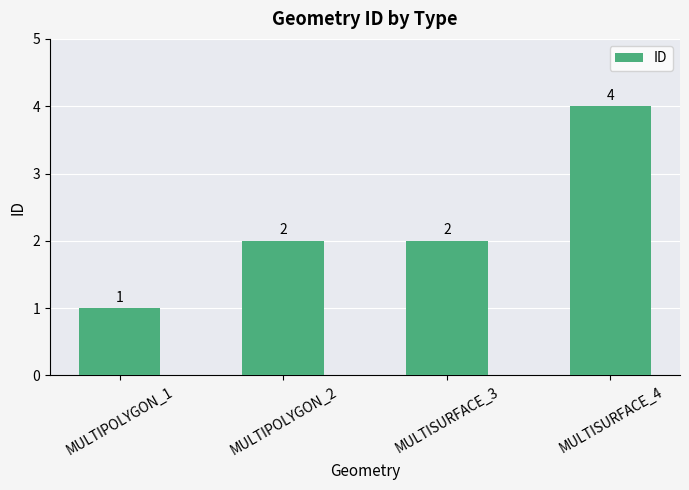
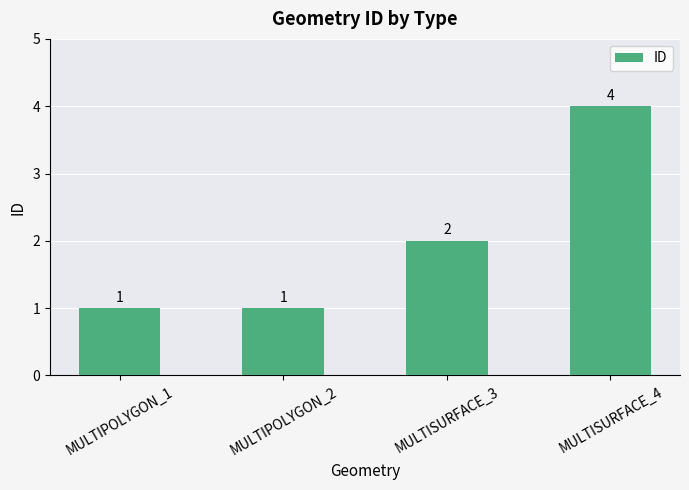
  {
    "MULTIPOLYGON_1": 1,
-   "MULTIPOLYGON_2": 2,
+   "MULTIPOLYGON_2": 1,
    "MULTISURFACE_3": 2,
    "MULTISURFACE_4": 4
  }
